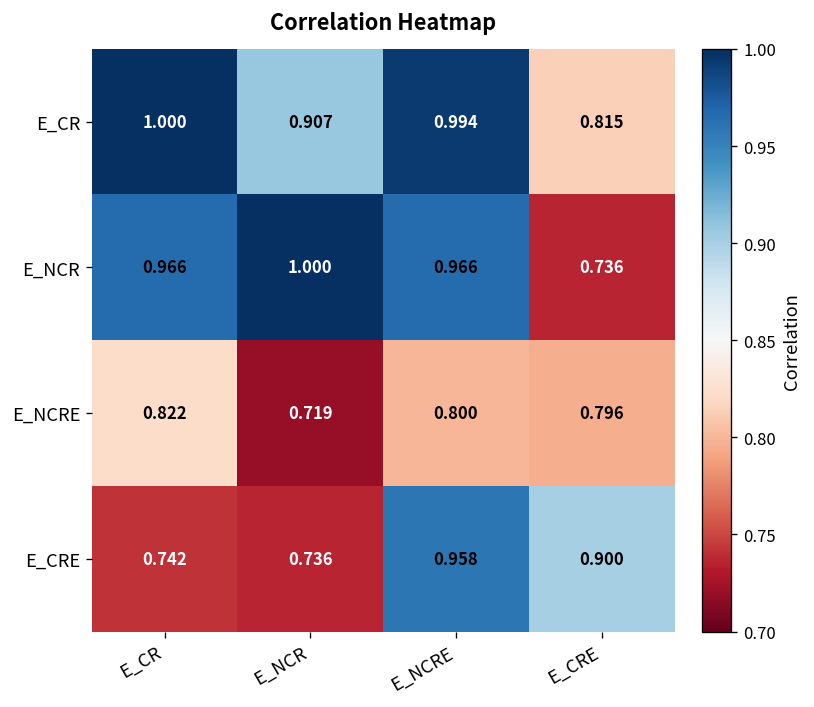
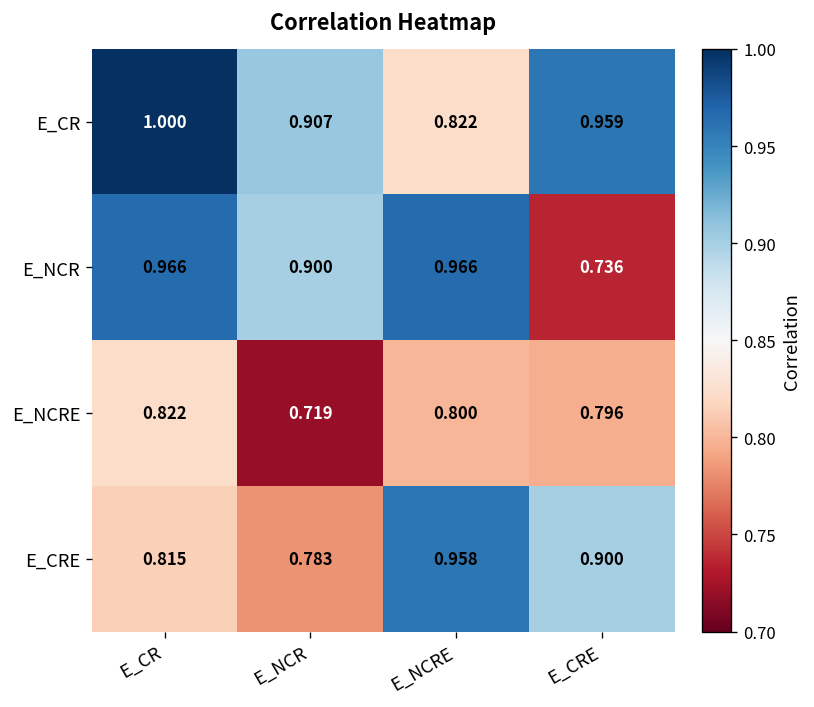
  {
    "E_CR": {
      "E_CR": 1.000,
      "E_NCR": 0.907,
-     "E_NCRE": 0.994,
-     "E_CRE": 0.815
+     "E_NCRE": 0.822,
+     "E_CRE": 0.959
    },
    "E_NCR": {
      "E_CR": 0.966,
-     "E_NCR": 1.000,
+     "E_NCR": 0.900,
      "E_NCRE": 0.966,
      "E_CRE": 0.736
    },
    "E_NCRE": {
      "E_CR": 0.822,
      "E_NCR": 0.719,
      "E_NCRE": 0.800,
      "E_CRE": 0.796
    },
    "E_CRE": {
-     "E_CR": 0.742,
-     "E_NCR": 0.736,
+     "E_CR": 0.815,
+     "E_NCR": 0.783,
      "E_NCRE": 0.958,
      "E_CRE": 0.900
    }
  }
